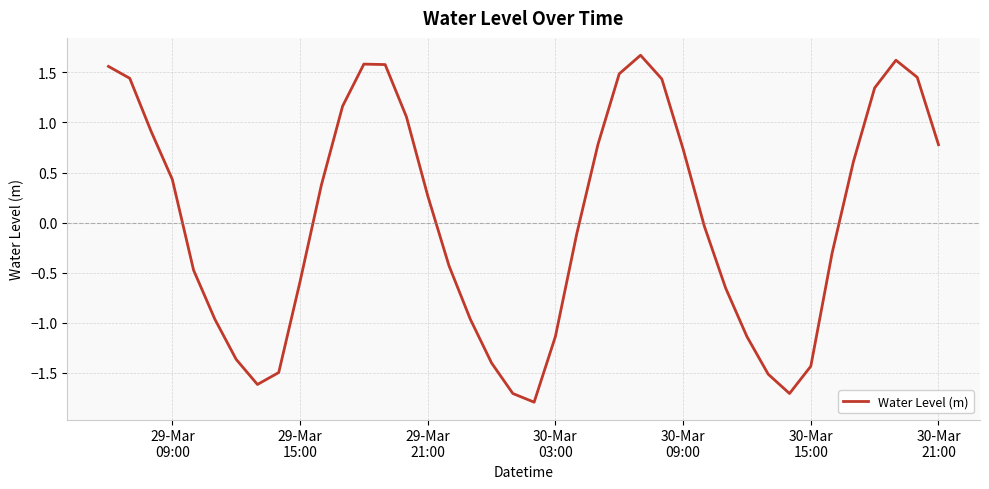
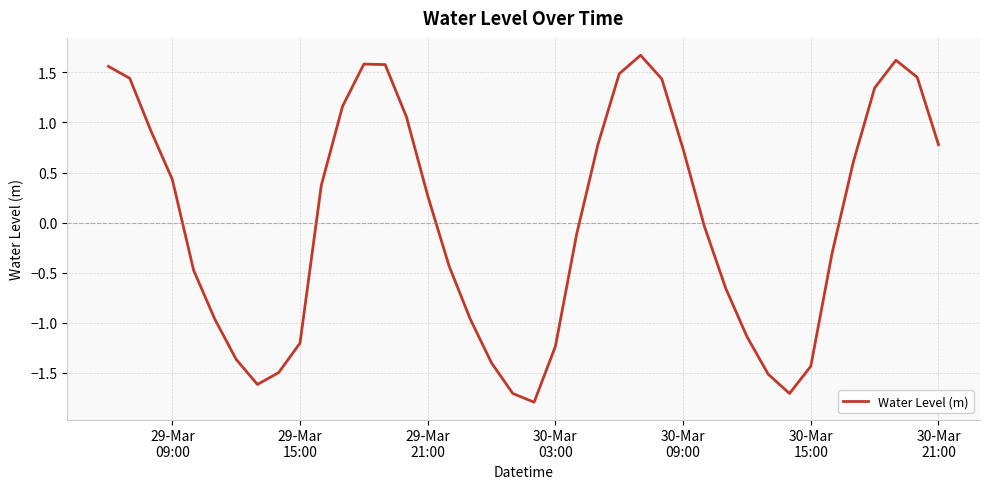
  {
    "29-Mar 09:00": 0.43,
-   "29-Mar 15:00": -0.59,
+   "29-Mar 15:00": -1.20,
    "29-Mar 21:00": 0.27,
-   "30-Mar 03:00": -1.14,
+   "30-Mar 03:00": -1.24,
    "30-Mar 09:00": 0.73,
    "30-Mar 15:00": -1.43,
    "30-Mar 21:00": 0.78
  }
